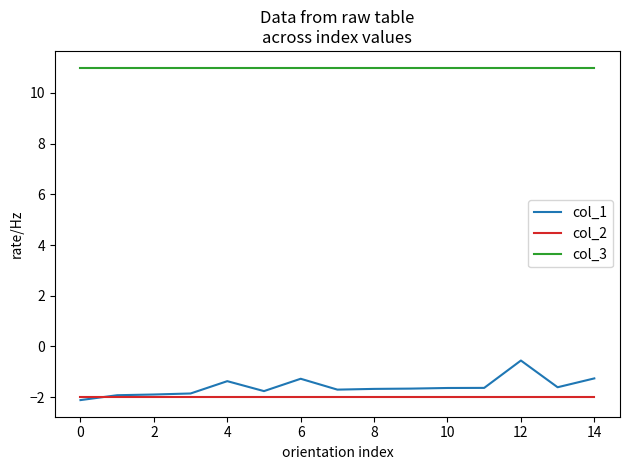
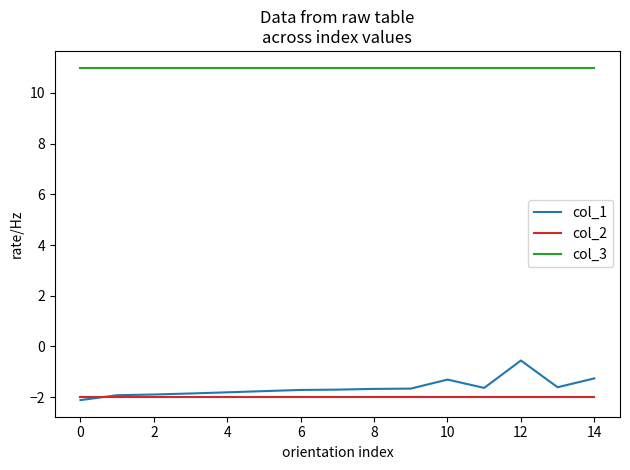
  {
    "col_1": {
      "0": -2.1,
      "2": -1.9,
-     "4": -1.4,
-     "6": -1.3,
+     "4": -1.8,
+     "6": -1.7,
      "8": -1.7,
-     "10": -1.6,
+     "10": -1.3,
      "12": -0.6,
      "14": -1.3
    },
    "col_2": {
      "0": -2.0,
      "2": -2.0,
      "4": -2.0,
      "6": -2.0,
      "8": -2.0,
      "10": -2.0,
      "12": -2.0,
      "14": -2.0
    },
    "col_3": {
      "0": 11.0,
      "2": 11.0,
      "4": 11.0,
      "6": 11.0,
      "8": 11.0,
      "10": 11.0,
      "12": 11.0,
      "14": 11.0
    }
  }
